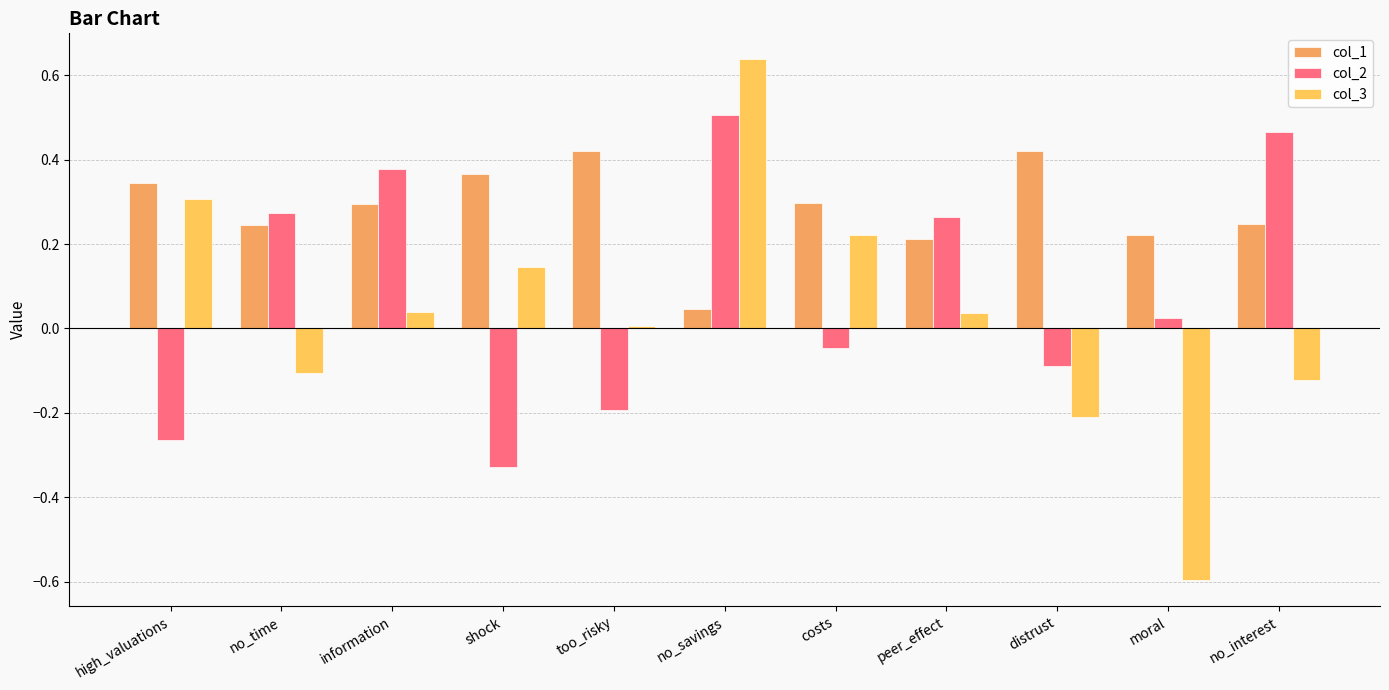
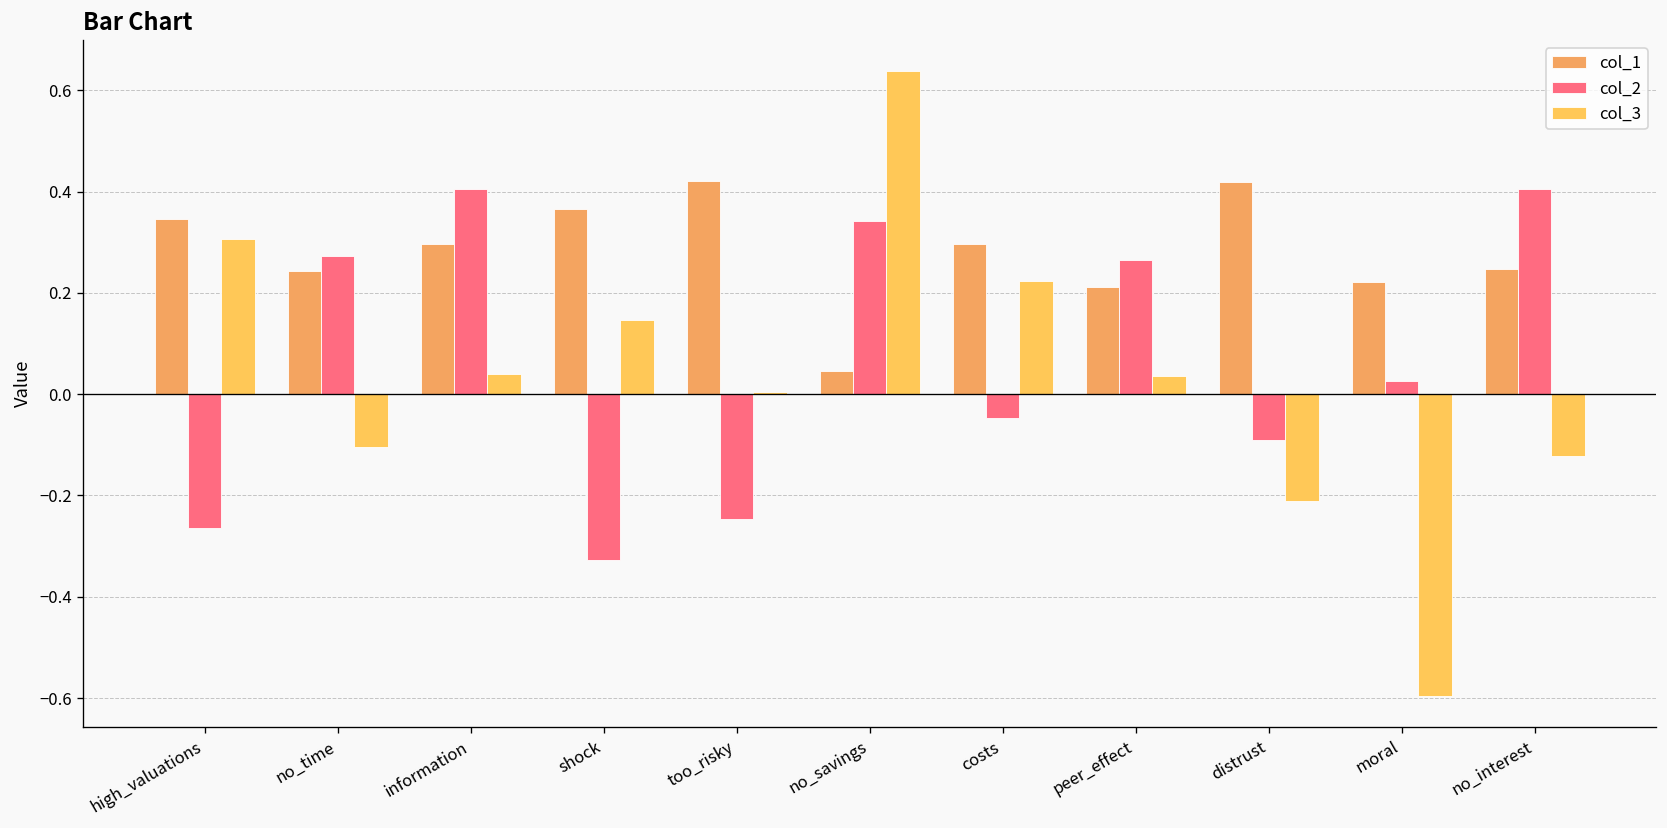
  {
    "col_2": {
      "high_valuations": -0.26,
      "no_time": 0.27,
-     "information": 0.38,
+     "information": 0.40,
      "shock": -0.33,
-     "too_risky": -0.19,
-     "no_savings": 0.51,
+     "too_risky": -0.25,
+     "no_savings": 0.34,
      "costs": -0.05,
      "peer_effect": 0.26,
      "distrust": -0.09,
      "moral": 0.03,
-     "no_interest": 0.47
+     "no_interest": 0.40
    }
  }
